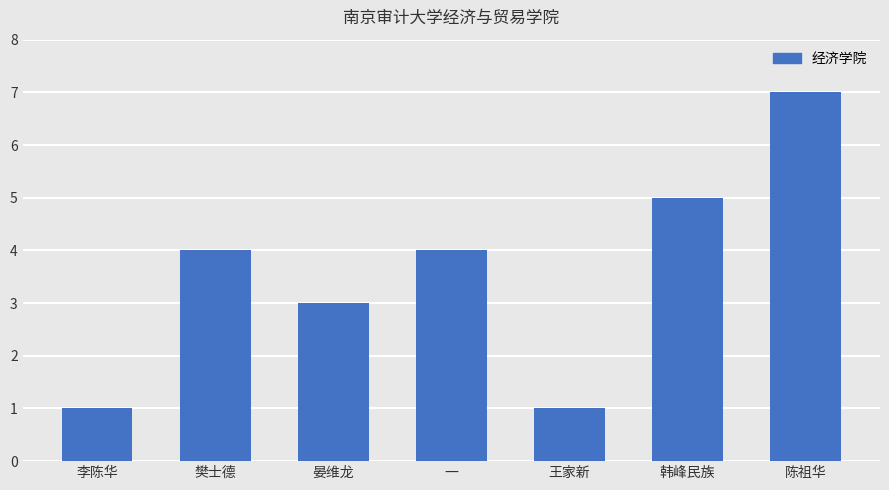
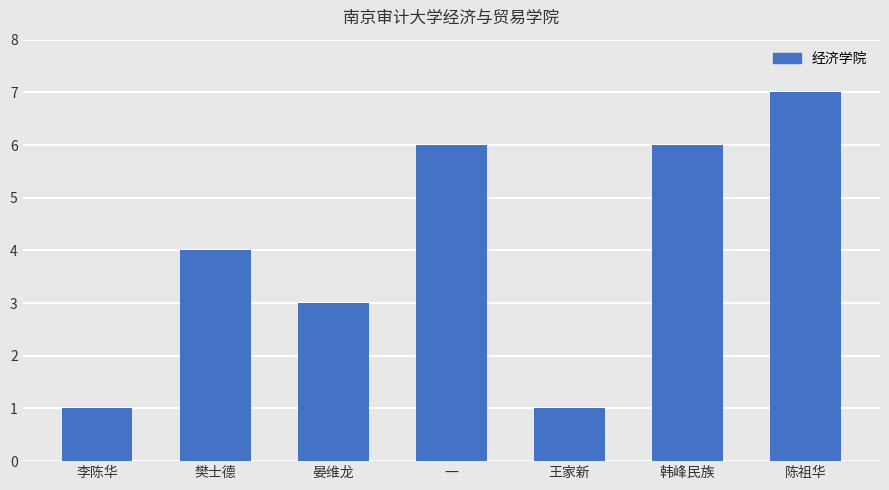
  {
    "李陈华": 1,
    "樊士德": 4,
    "晏维龙": 3,
-   "一": 4,
+   "一": 6,
    "王家新": 1,
-   "韩峰民族": 5,
+   "韩峰民族": 6,
    "陈祖华": 7
  }
